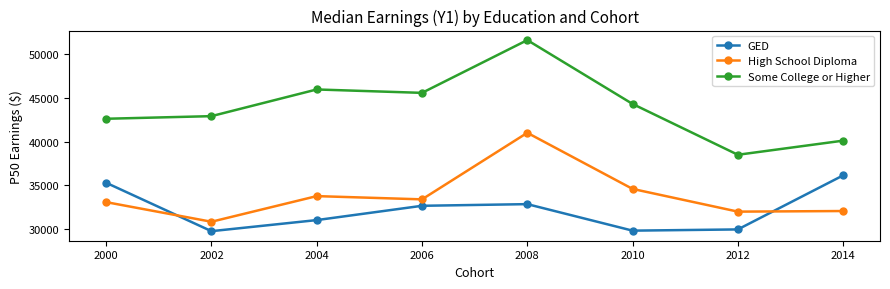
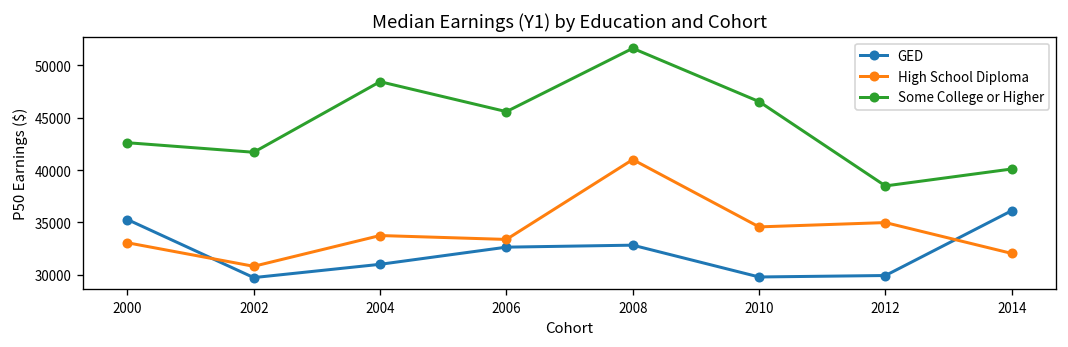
  {
    "GED": {
      "2000": 35000,
      "2002": 30000,
      "2004": 31000,
      "2006": 33000,
      "2008": 33000,
      "2010": 30000,
      "2012": 30000,
      "2014": 36000
    },
    "High School Diploma": {
      "2000": 33000,
      "2002": 31000,
      "2004": 34000,
      "2006": 33000,
      "2008": 41000,
      "2010": 35000,
-     "2012": 32000,
+     "2012": 35000,
      "2014": 32000
    },
    "Some College or Higher": {
      "2000": 43000,
-     "2002": 43000,
-     "2004": 46000,
+     "2002": 42000,
+     "2004": 48000,
      "2006": 46000,
      "2008": 52000,
-     "2010": 44000,
+     "2010": 47000,
      "2012": 38000,
      "2014": 40000
    }
  }
